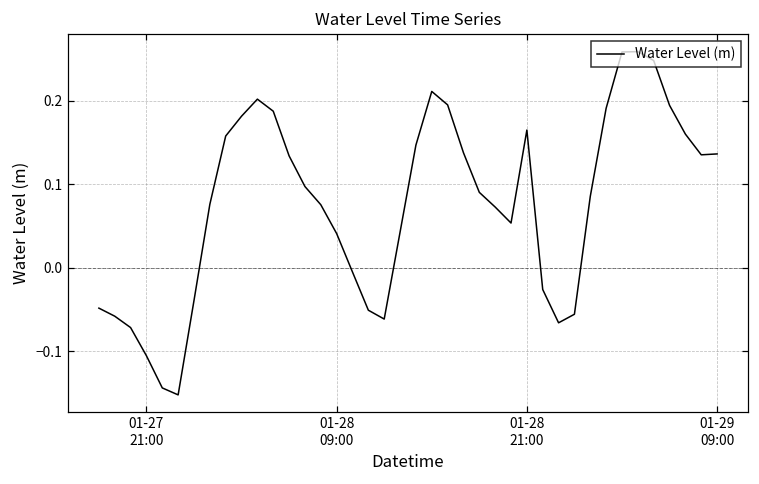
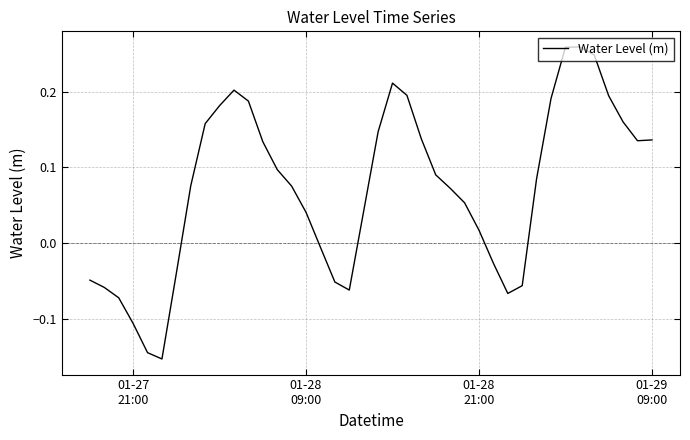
  {
    "01-27 21:00": -0.11,
    "01-28 09:00": 0.04,
-   "01-28 21:00": 0.16,
+   "01-28 21:00": 0.02,
    "01-29 09:00": 0.14
  }
